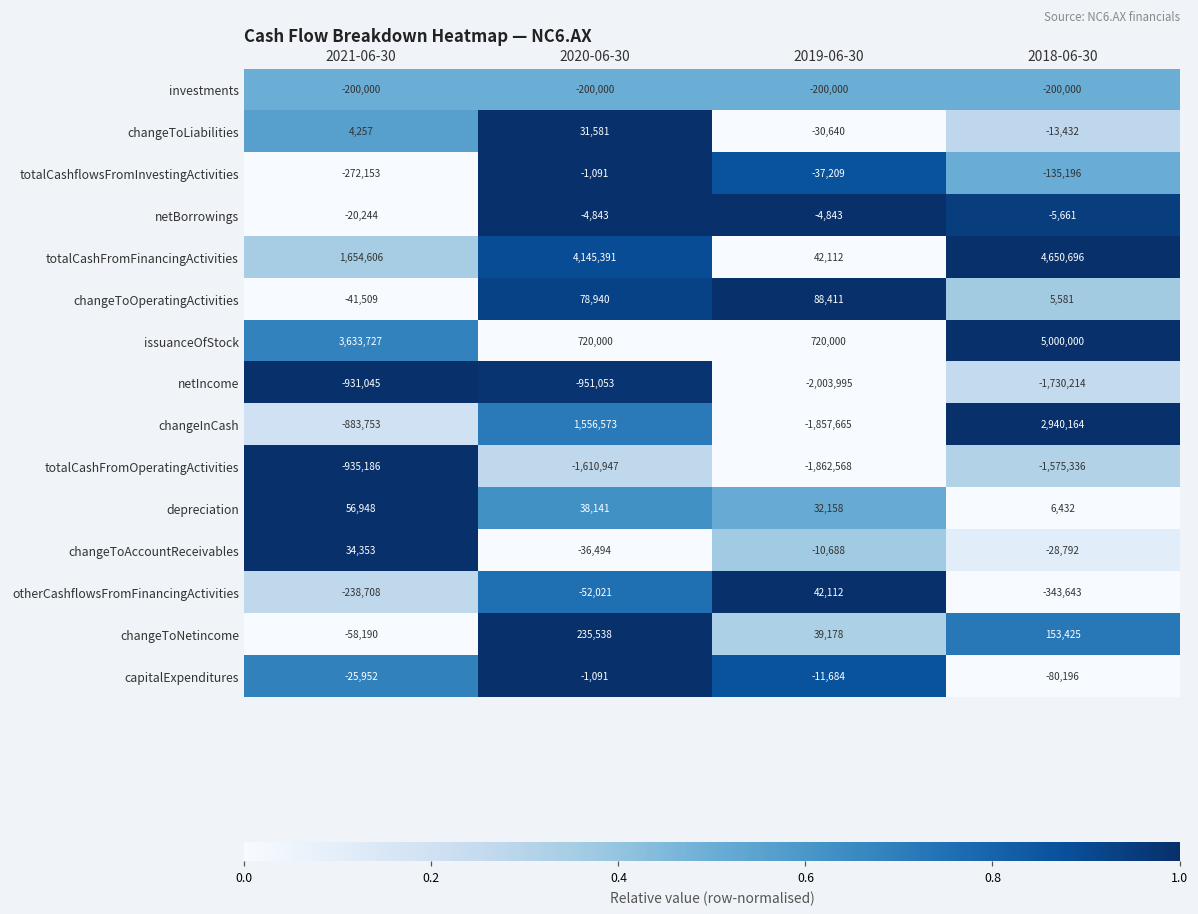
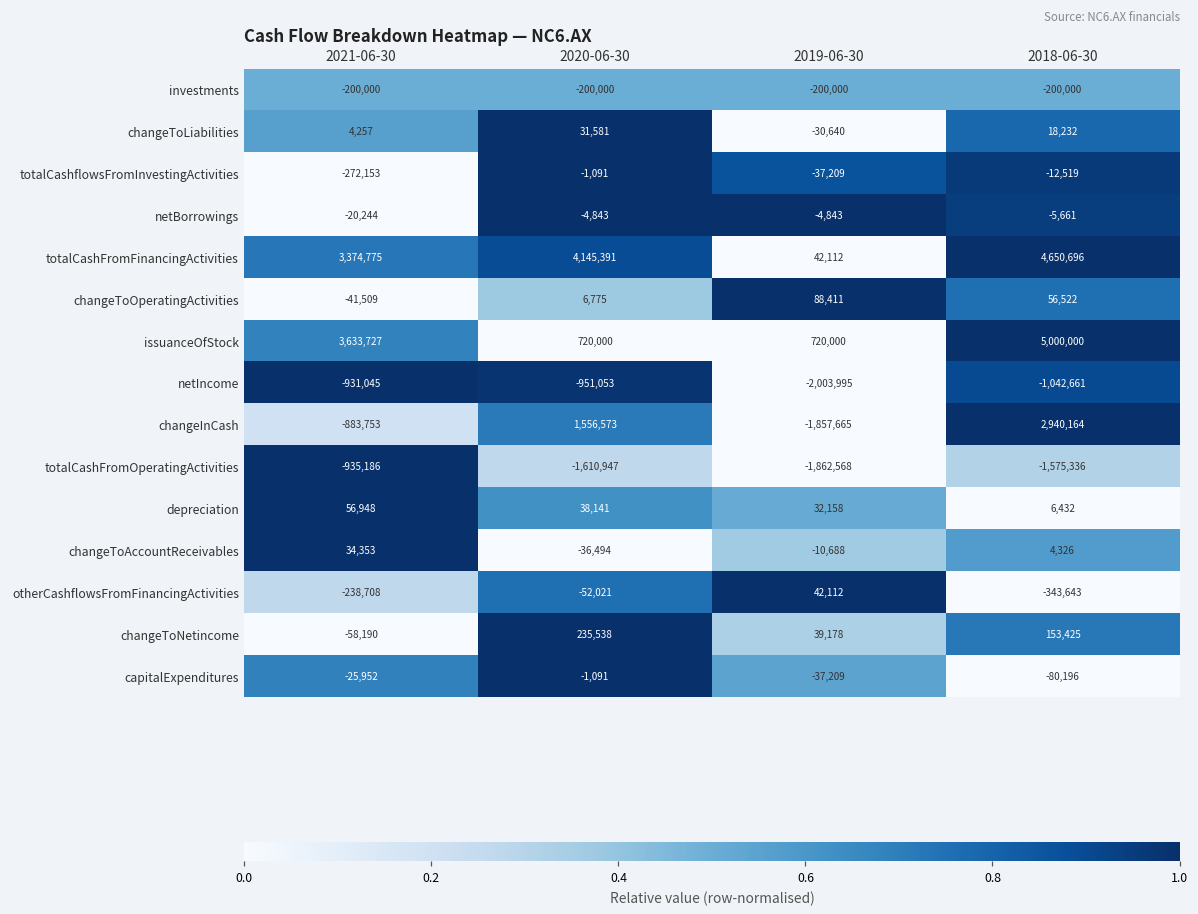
  {
    "investments": {
      "2021-06-30": "-200,000",
      "2020-06-30": "-200,000",
      "2019-06-30": "-200,000",
      "2018-06-30": "-200,000"
    },
    "changeToLiabilities": {
      "2021-06-30": "4,257",
      "2020-06-30": "31,581",
      "2019-06-30": "-30,640",
-     "2018-06-30": "-13,432"
+     "2018-06-30": "18,232"
    },
    "totalCashflowsFromInvestingActivities": {
      "2021-06-30": "-272,153",
      "2020-06-30": "-1,091",
      "2019-06-30": "-37,209",
-     "2018-06-30": "-135,196"
+     "2018-06-30": "-12,519"
    },
    "netBorrowings": {
      "2021-06-30": "-20,244",
      "2020-06-30": "-4,843",
      "2019-06-30": "-4,843",
      "2018-06-30": "-5,661"
    },
    "totalCashFromFinancingActivities": {
-     "2021-06-30": "1,654,606",
+     "2021-06-30": "3,374,775",
      "2020-06-30": "4,145,391",
      "2019-06-30": "42,112",
      "2018-06-30": "4,650,696"
    },
    "changeToOperatingActivities": {
      "2021-06-30": "-41,509",
-     "2020-06-30": "78,940",
+     "2020-06-30": "6,775",
      "2019-06-30": "88,411",
-     "2018-06-30": "5,581"
+     "2018-06-30": "56,522"
    },
    "issuanceOfStock": {
      "2021-06-30": "3,633,727",
      "2020-06-30": "720,000",
      "2019-06-30": "720,000",
      "2018-06-30": "5,000,000"
    },
    "netIncome": {
      "2021-06-30": "-931,045",
      "2020-06-30": "-951,053",
      "2019-06-30": "-2,003,995",
-     "2018-06-30": "-1,730,214"
+     "2018-06-30": "-1,042,661"
    },
    "changeInCash": {
      "2021-06-30": "-883,753",
      "2020-06-30": "1,556,573",
      "2019-06-30": "-1,857,665",
      "2018-06-30": "2,940,164"
    },
    "totalCashFromOperatingActivities": {
      "2021-06-30": "-935,186",
      "2020-06-30": "-1,610,947",
      "2019-06-30": "-1,862,568",
      "2018-06-30": "-1,575,336"
    },
    "depreciation": {
      "2021-06-30": "56,948",
      "2020-06-30": "38,141",
      "2019-06-30": "32,158",
      "2018-06-30": "6,432"
    },
    "changeToAccountReceivables": {
      "2021-06-30": "34,353",
      "2020-06-30": "-36,494",
      "2019-06-30": "-10,688",
-     "2018-06-30": "-28,792"
+     "2018-06-30": "4,326"
    },
    "otherCashflowsFromFinancingActivities": {
      "2021-06-30": "-238,708",
      "2020-06-30": "-52,021",
      "2019-06-30": "42,112",
      "2018-06-30": "-343,643"
    },
    "changeToNetincome": {
      "2021-06-30": "-58,190",
      "2020-06-30": "235,538",
      "2019-06-30": "39,178",
      "2018-06-30": "153,425"
    },
    "capitalExpenditures": {
      "2021-06-30": "-25,952",
      "2020-06-30": "-1,091",
-     "2019-06-30": "-11,684",
+     "2019-06-30": "-37,209",
      "2018-06-30": "-80,196"
    }
  }
